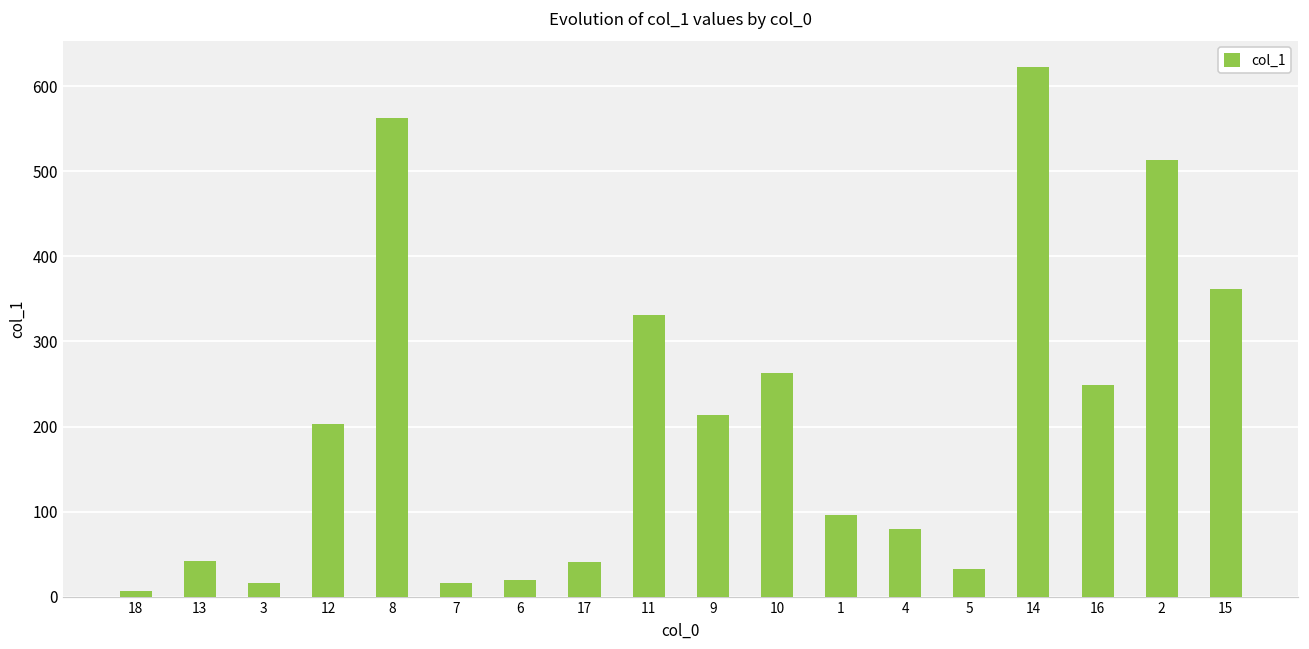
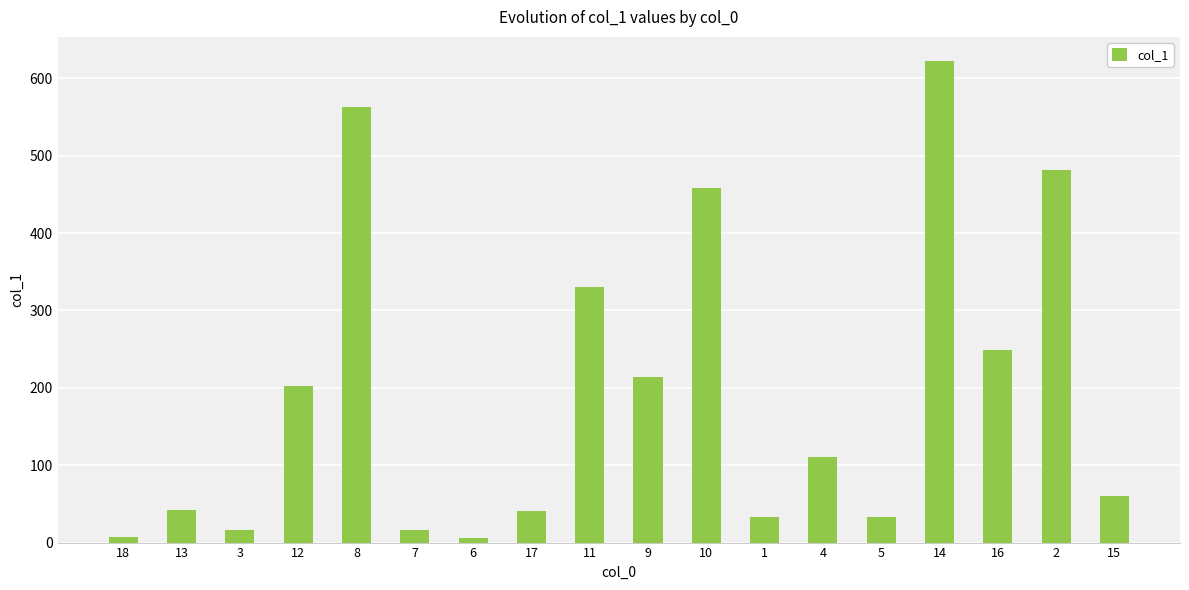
  {
    "18": 10,
    "13": 40,
    "3": 20,
    "12": 200,
    "8": 560,
    "7": 20,
-   "6": 20,
+   "6": 10,
    "17": 40,
    "11": 330,
    "9": 210,
-   "10": 260,
-   "1": 100,
-   "4": 80,
+   "10": 460,
+   "1": 30,
+   "4": 110,
    "5": 30,
    "14": 620,
    "16": 250,
-   "2": 510,
-   "15": 360
+   "2": 480,
+   "15": 60
  }
